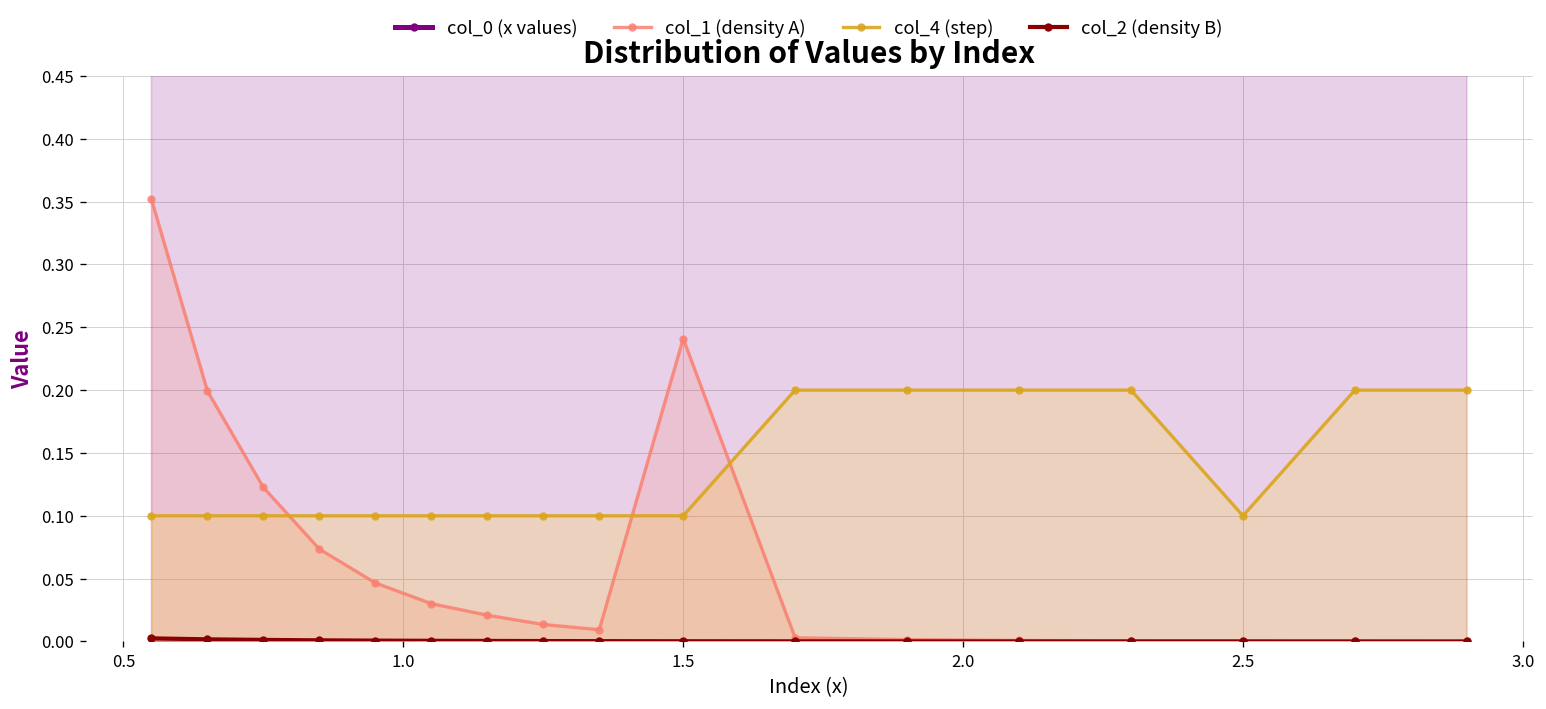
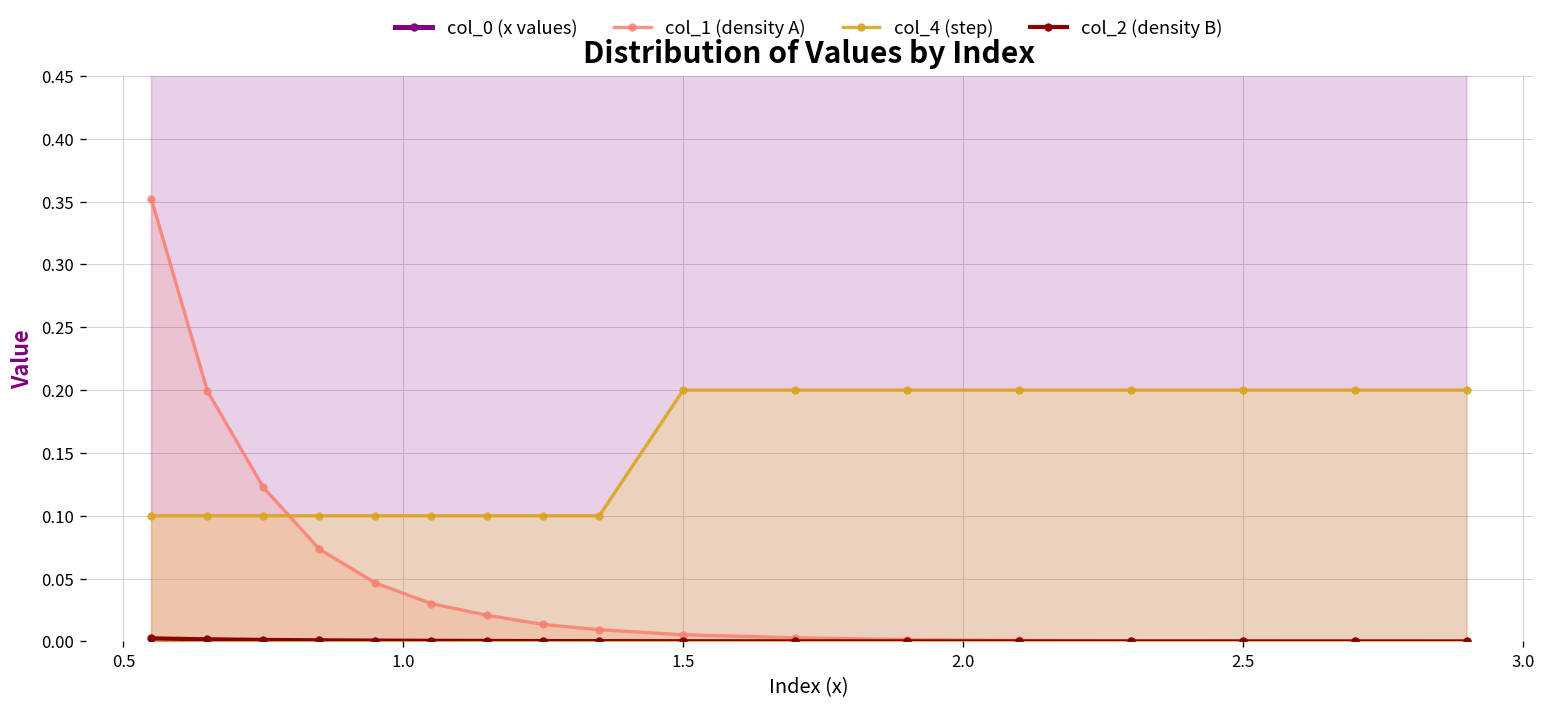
  {
    "col_1 (density A)": {
-     "1.5": 0.241
+     "1.5": 0.005
    },
    "col_4 (step)": {
-     "1.5": 0.1,
-     "2.5": 0.1
+     "1.5": 0.2,
+     "2.5": 0.2
    },
    "col_2 (density B)": {
      "1.5": 0.000
    }
  }
